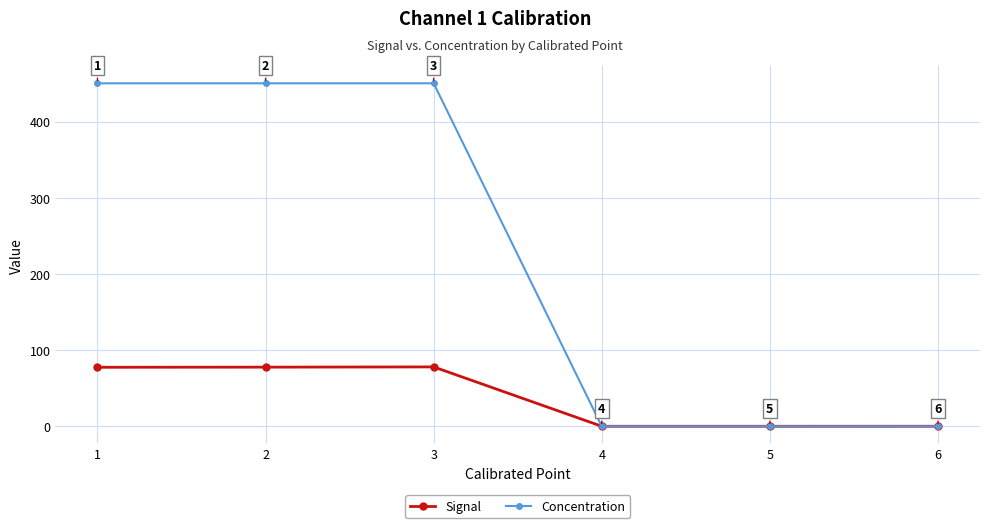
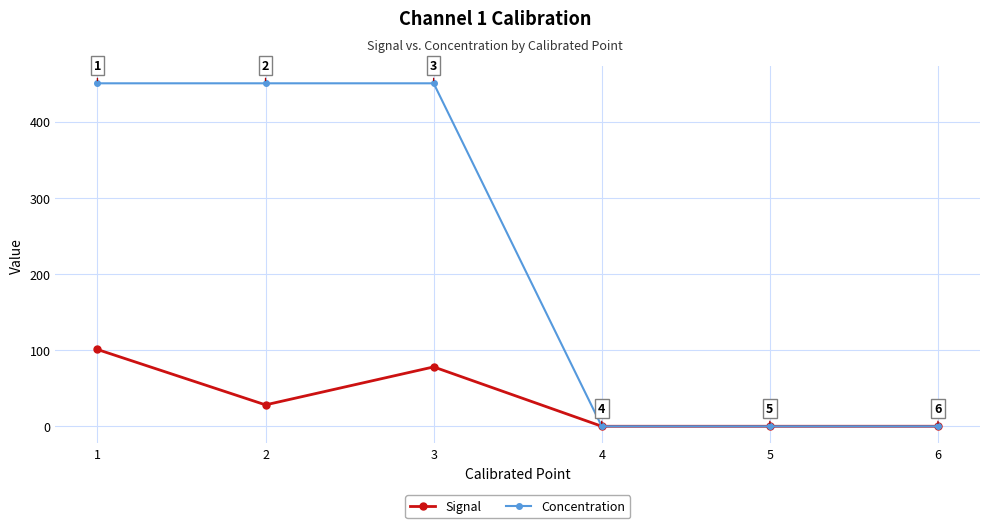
  {
    "Signal": {
-     "1": 80,
-     "2": 80,
+     "1": 100,
+     "2": 30,
      "3": 80
    }
  }
